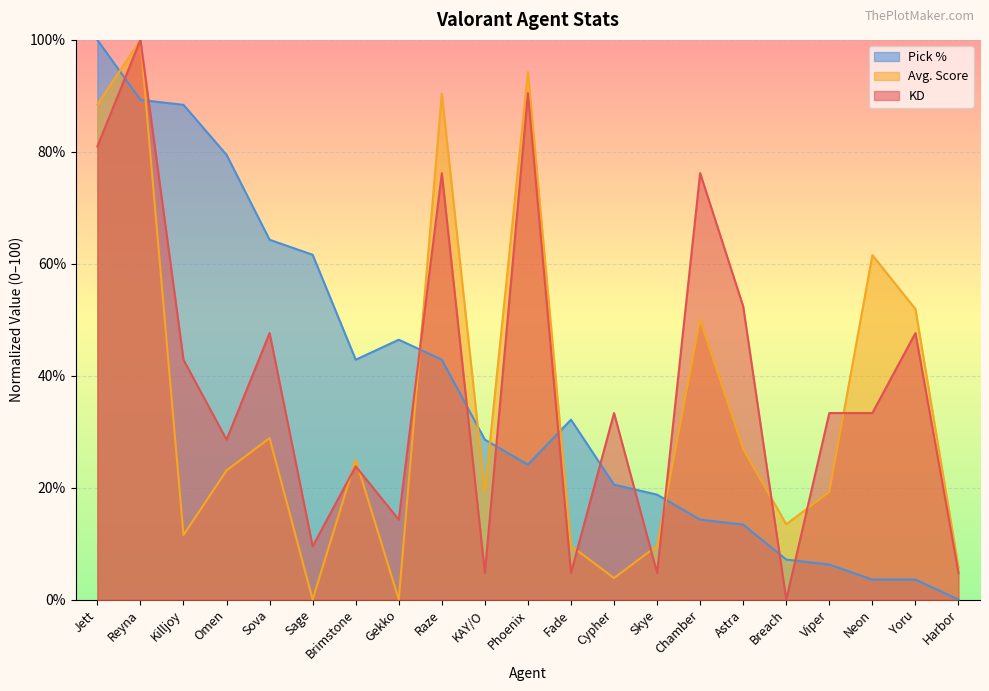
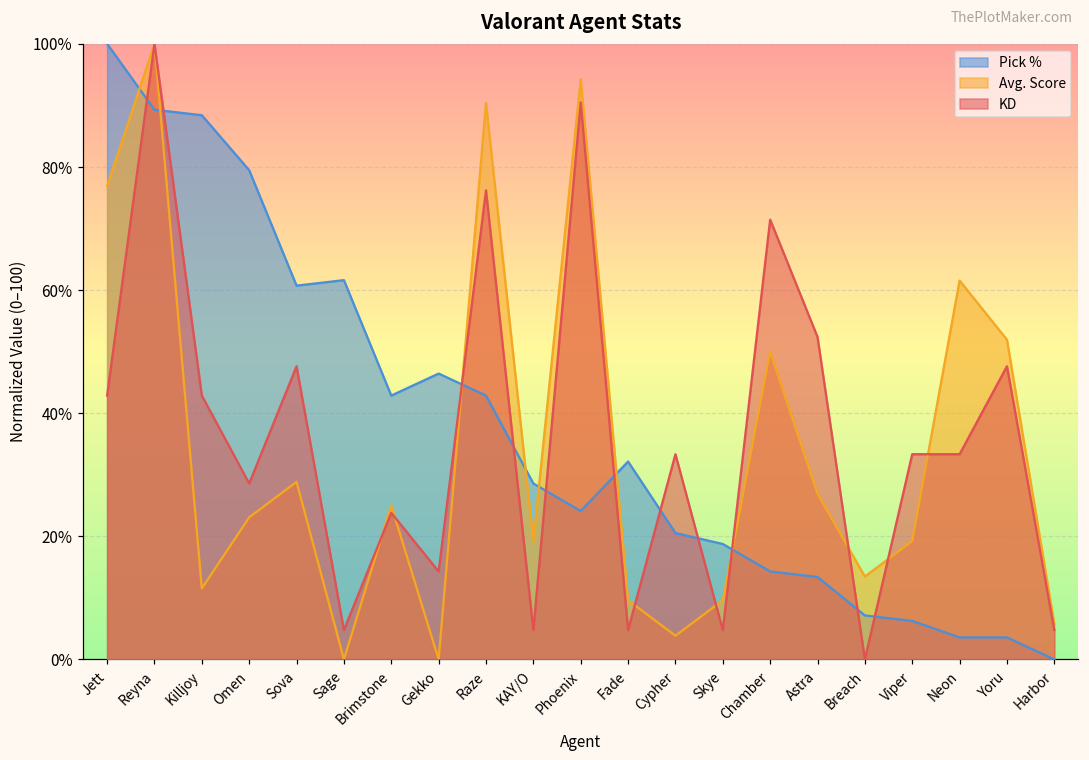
  {
    "Pick %": {
      "Jett": "100%",
      "Reyna": "89%",
      "Killjoy": "88%",
      "Omen": "79%",
-     "Sova": "64%",
+     "Sova": "61%",
      "Sage": "62%",
      "Brimstone": "43%",
      "Gekko": "46%",
      "Raze": "43%",
      "KAY/O": "29%",
      "Phoenix": "24%",
      "Fade": "32%",
      "Cypher": "21%",
      "Skye": "19%",
      "Chamber": "14%",
      "Astra": "13%",
      "Breach": "7%",
      "Viper": "6%",
      "Neon": "4%",
      "Yoru": "4%",
      "Harbor": "0%"
    },
    "Avg. Score": {
-     "Jett": "88%",
+     "Jett": "77%",
      "Killjoy": "12%",
      "Omen": "23%",
      "Sova": "29%",
      "Sage": "0%",
      "Brimstone": "25%",
      "Gekko": "0%",
      "Raze": "90%",
      "KAY/O": "19%",
      "Phoenix": "94%",
      "Fade": "10%",
      "Cypher": "4%",
      "Skye": "10%",
      "Chamber": "50%",
      "Astra": "27%",
      "Breach": "13%",
      "Viper": "19%",
      "Neon": "62%",
      "Yoru": "52%",
      "Harbor": "6%"
    },
    "KD": {
-     "Jett": "81%",
+     "Jett": "43%",
      "Killjoy": "43%",
      "Omen": "29%",
      "Sova": "48%",
-     "Sage": "10%",
+     "Sage": "5%",
      "Brimstone": "24%",
      "Gekko": "14%",
      "Raze": "76%",
      "KAY/O": "5%",
      "Phoenix": "90%",
      "Fade": "5%",
      "Cypher": "33%",
      "Skye": "5%",
-     "Chamber": "76%",
+     "Chamber": "71%",
      "Astra": "52%",
      "Breach": "0%",
      "Viper": "33%",
      "Neon": "33%",
      "Yoru": "48%",
      "Harbor": "5%"
    }
  }
